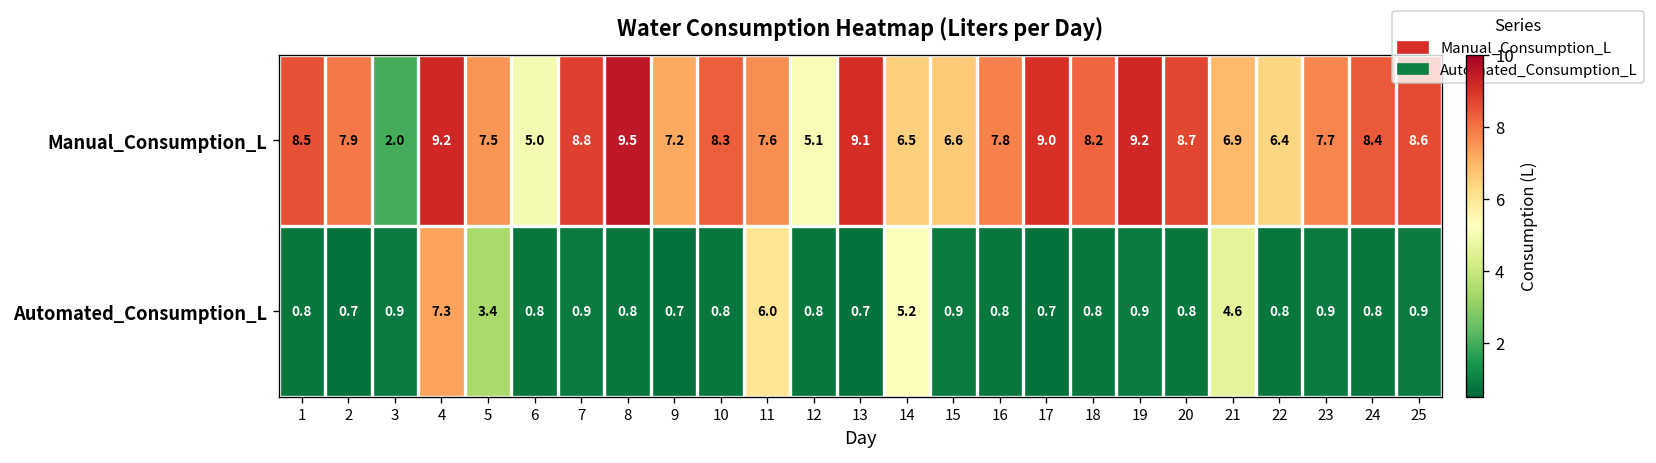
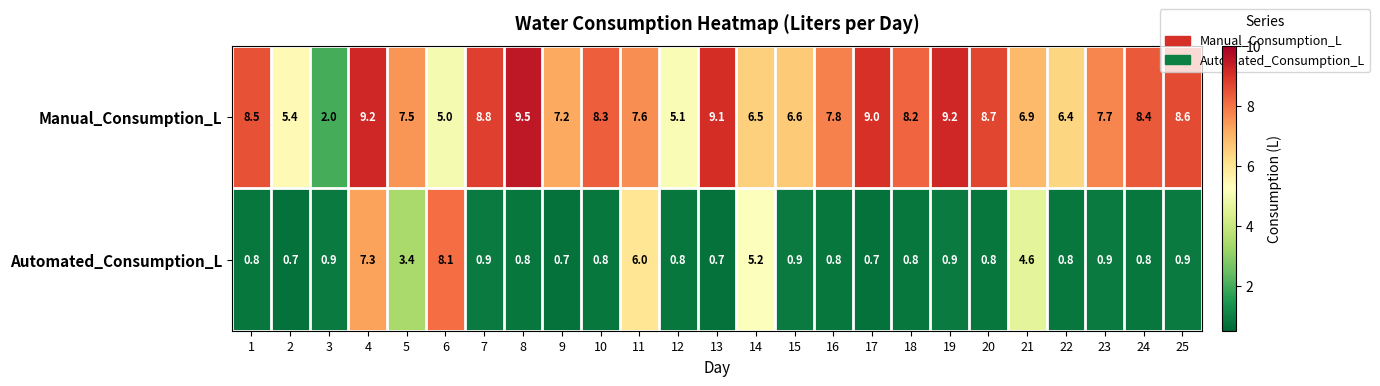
  {
    "Manual_Consumption_L": {
      "1": 8.5,
-     "2": 7.9,
+     "2": 5.4,
      "3": 2.0,
      "4": 9.2,
      "5": 7.5,
      "6": 5.0,
      "7": 8.8,
      "8": 9.5,
      "9": 7.2,
      "10": 8.3,
      "11": 7.6,
      "12": 5.1,
      "13": 9.1,
      "14": 6.5,
      "15": 6.6,
      "16": 7.8,
      "17": 9.0,
      "18": 8.2,
      "19": 9.2,
      "20": 8.7,
      "21": 6.9,
      "22": 6.4,
      "23": 7.7,
      "24": 8.4,
      "25": 8.6
    },
    "Automated_Consumption_L": {
      "1": 0.8,
      "2": 0.7,
      "3": 0.9,
      "4": 7.3,
      "5": 3.4,
-     "6": 0.8,
+     "6": 8.1,
      "7": 0.9,
      "8": 0.8,
      "9": 0.7,
      "10": 0.8,
      "11": 6.0,
      "12": 0.8,
      "13": 0.7,
      "14": 5.2,
      "15": 0.9,
      "16": 0.8,
      "17": 0.7,
      "18": 0.8,
      "19": 0.9,
      "20": 0.8,
      "21": 4.6,
      "22": 0.8,
      "23": 0.9,
      "24": 0.8,
      "25": 0.9
    }
  }
